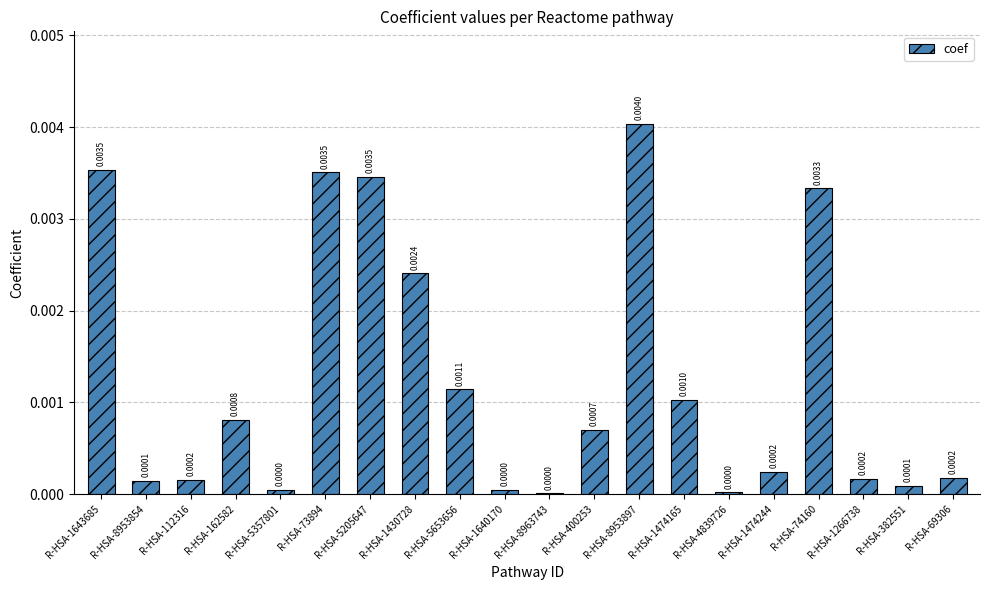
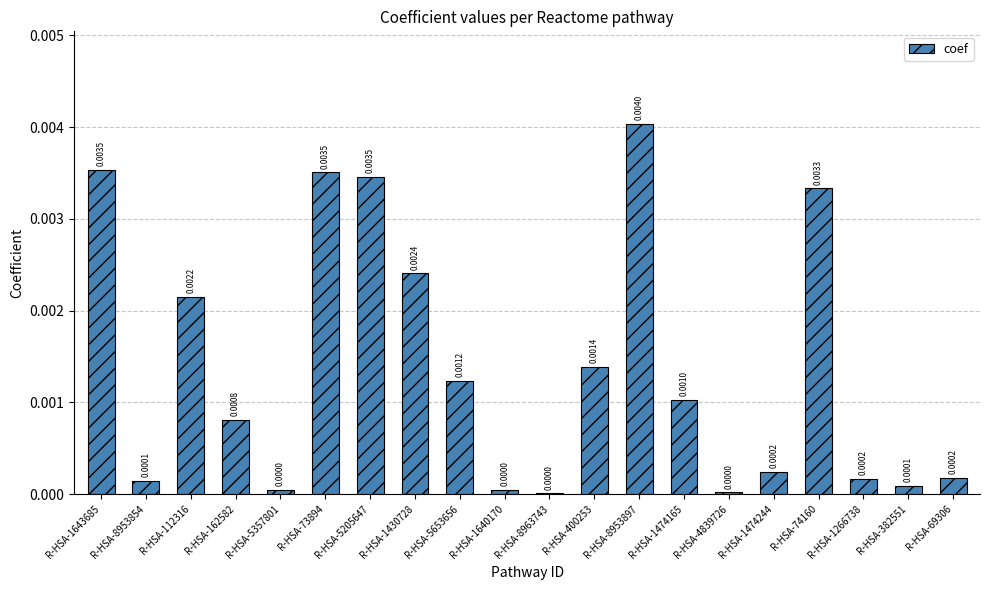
  {
    "R-HSA-1643685": 0.0035,
    "R-HSA-8953854": 0.0001,
-   "R-HSA-112316": 0.0002,
+   "R-HSA-112316": 0.0022,
    "R-HSA-162582": 0.0008,
    "R-HSA-5357801": 0.0000,
    "R-HSA-73894": 0.0035,
    "R-HSA-5205647": 0.0035,
    "R-HSA-1430728": 0.0024,
-   "R-HSA-5653656": 0.0011,
+   "R-HSA-5653656": 0.0012,
    "R-HSA-1640170": 0.0000,
    "R-HSA-8963743": 0.0000,
-   "R-HSA-400253": 0.0007,
+   "R-HSA-400253": 0.0014,
    "R-HSA-8953897": 0.0040,
    "R-HSA-1474165": 0.0010,
    "R-HSA-4839726": 0.0000,
    "R-HSA-1474244": 0.0002,
    "R-HSA-74160": 0.0033,
    "R-HSA-1266738": 0.0002,
    "R-HSA-382551": 0.0001,
    "R-HSA-69306": 0.0002
  }
